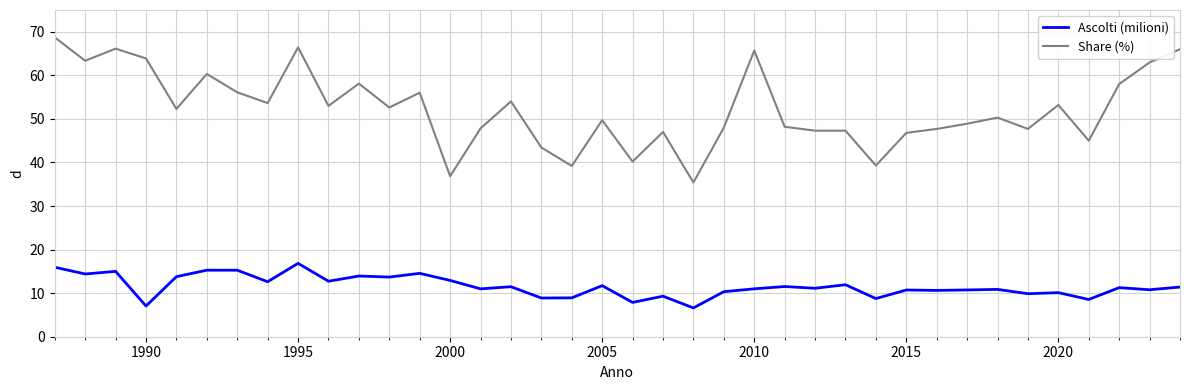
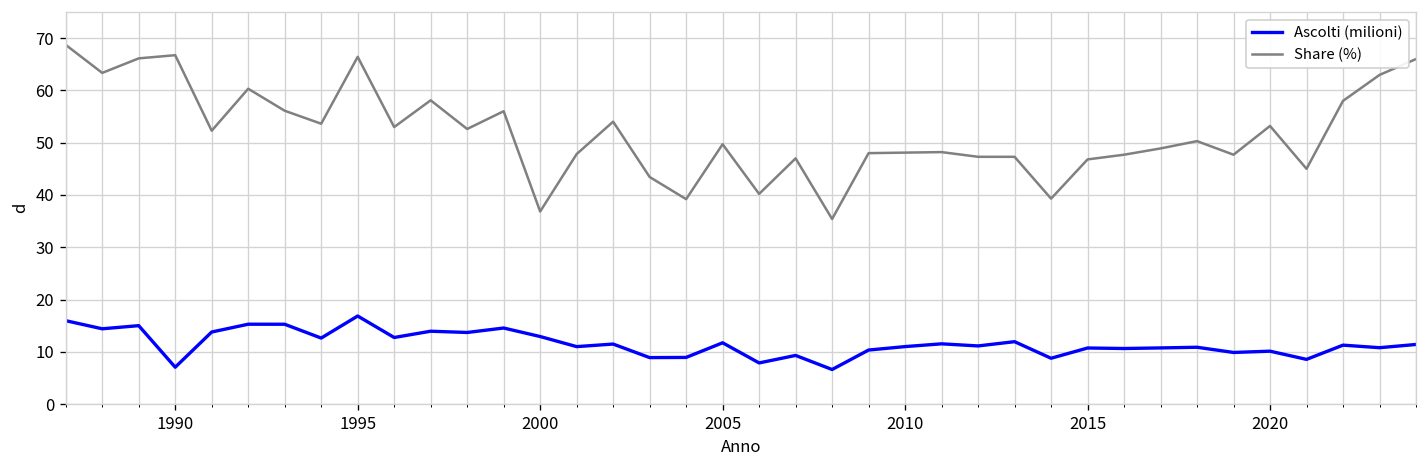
  {
    "Ascolti (milioni)": {
      "1990": 7,
      "1995": 17,
      "2000": 13,
      "2005": 12,
      "2010": 11,
      "2015": 11,
      "2020": 10
    },
    "Share (%)": {
-     "1990": 64,
+     "1990": 67,
      "1995": 66,
      "2000": 37,
      "2005": 50,
-     "2010": 66,
+     "2010": 48,
      "2015": 47,
      "2020": 53
    }
  }
